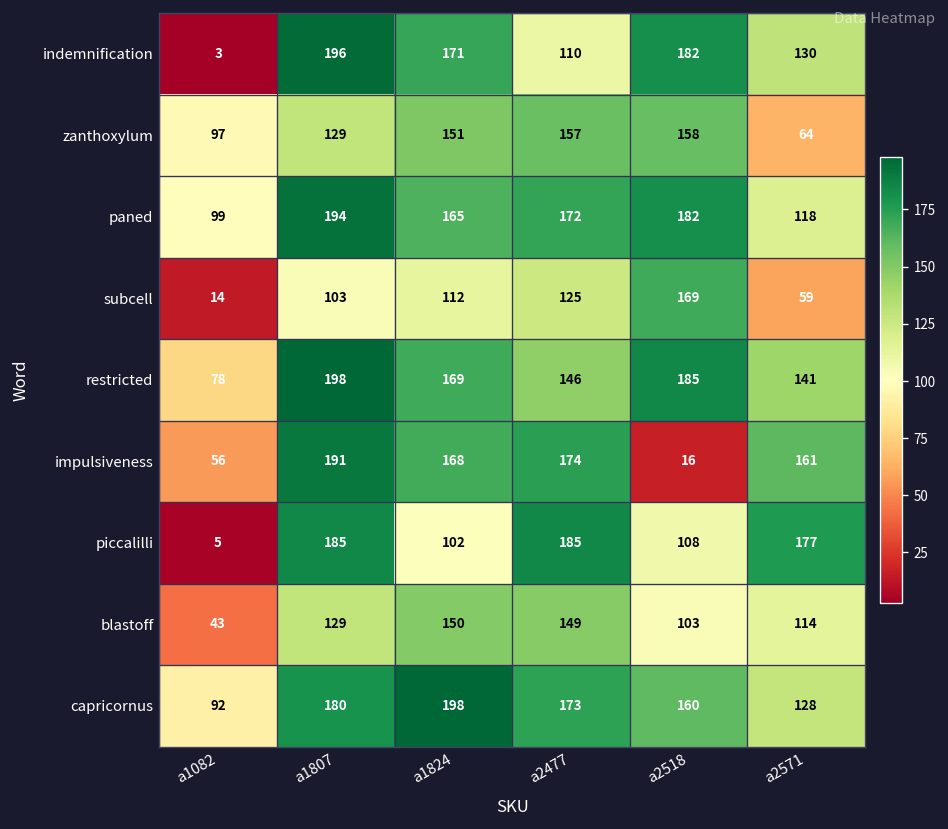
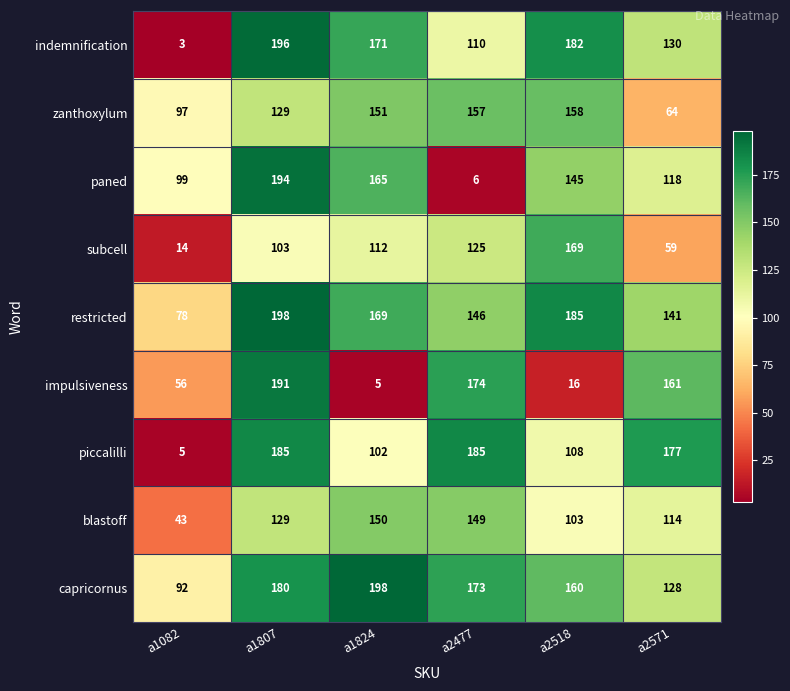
  {
    "indemnification": {
      "a1082": 3,
      "a1807": 196,
      "a1824": 171,
      "a2477": 110,
      "a2518": 182,
      "a2571": 130
    },
    "zanthoxylum": {
      "a1082": 97,
      "a1807": 129,
      "a1824": 151,
      "a2477": 157,
      "a2518": 158,
      "a2571": 64
    },
    "paned": {
      "a1082": 99,
      "a1807": 194,
      "a1824": 165,
-     "a2477": 172,
-     "a2518": 182,
+     "a2477": 6,
+     "a2518": 145,
      "a2571": 118
    },
    "subcell": {
      "a1082": 14,
      "a1807": 103,
      "a1824": 112,
      "a2477": 125,
      "a2518": 169,
      "a2571": 59
    },
    "restricted": {
      "a1082": 78,
      "a1807": 198,
      "a1824": 169,
      "a2477": 146,
      "a2518": 185,
      "a2571": 141
    },
    "impulsiveness": {
      "a1082": 56,
      "a1807": 191,
-     "a1824": 168,
+     "a1824": 5,
      "a2477": 174,
      "a2518": 16,
      "a2571": 161
    },
    "piccalilli": {
      "a1082": 5,
      "a1807": 185,
      "a1824": 102,
      "a2477": 185,
      "a2518": 108,
      "a2571": 177
    },
    "blastoff": {
      "a1082": 43,
      "a1807": 129,
      "a1824": 150,
      "a2477": 149,
      "a2518": 103,
      "a2571": 114
    },
    "capricornus": {
      "a1082": 92,
      "a1807": 180,
      "a1824": 198,
      "a2477": 173,
      "a2518": 160,
      "a2571": 128
    }
  }
